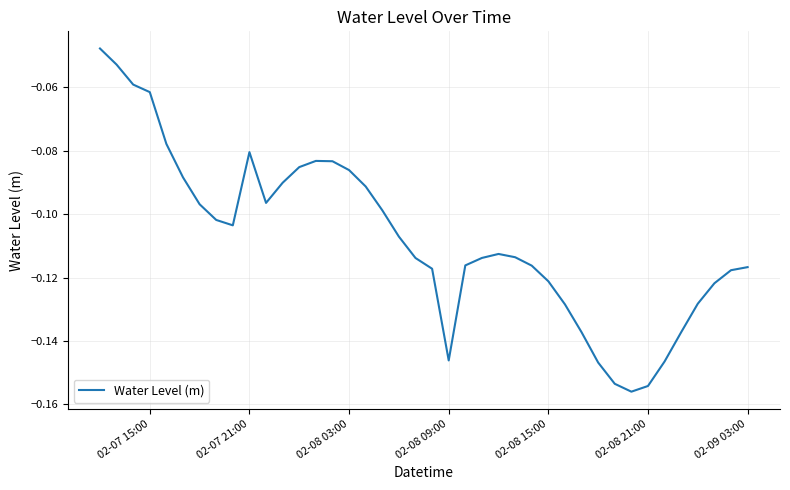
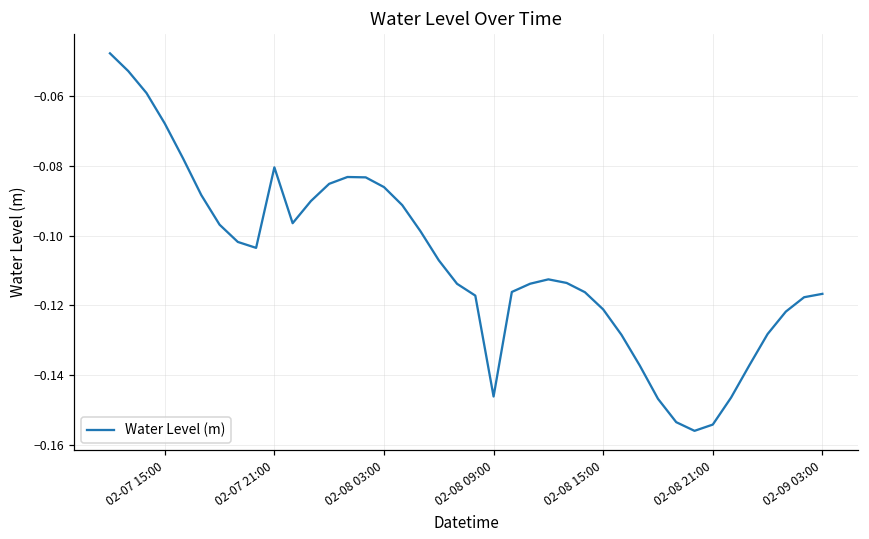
  {
-   "02-07 15:00": -0.061,
+   "02-07 15:00": -0.068,
    "02-07 21:00": -0.080,
    "02-08 03:00": -0.086,
    "02-08 09:00": -0.146,
    "02-08 15:00": -0.121,
    "02-08 21:00": -0.154,
    "02-09 03:00": -0.117
  }
